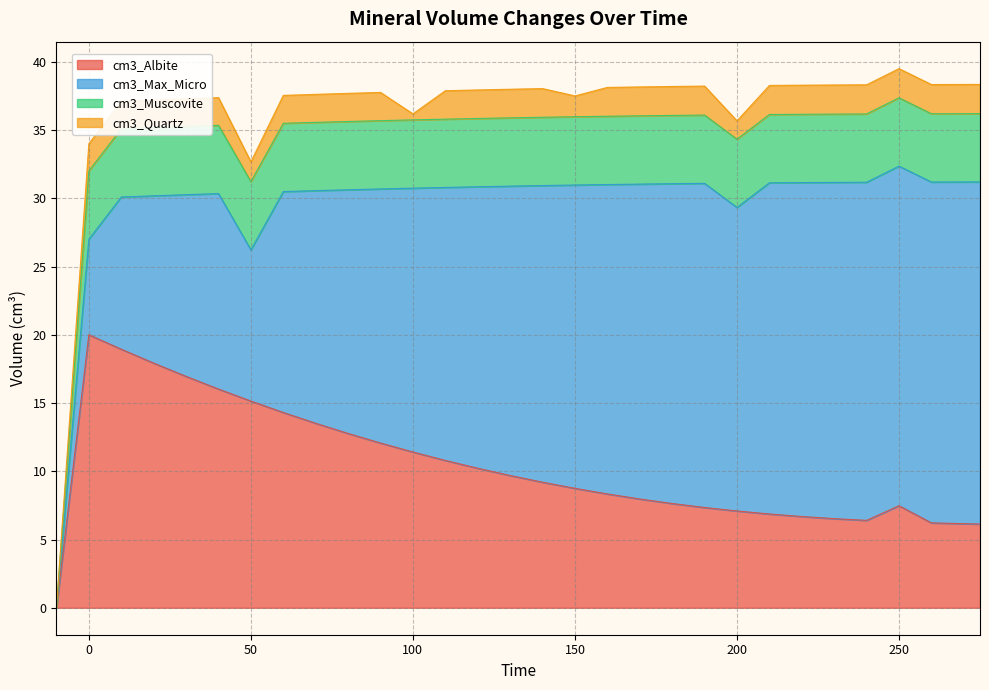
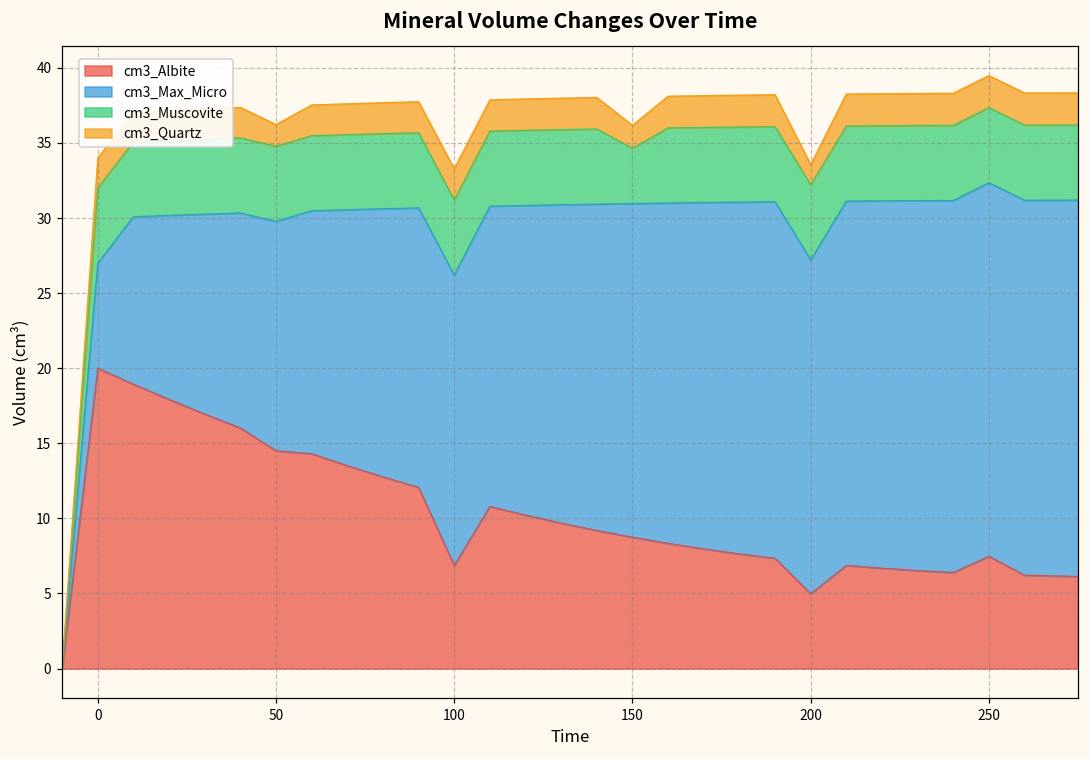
  {
    "cm3_Albite": {
      "0": 20.0,
-     "50": 15.1,
-     "100": 11.4,
+     "50": 14.5,
+     "100": 6.9,
      "150": 8.7,
-     "200": 7.1,
+     "200": 5.0,
      "250": 7.5
    },
    "cm3_Max_Micro": {
      "0": 7.0,
-     "50": 11.1,
+     "50": 15.3,
      "100": 19.3,
      "150": 22.2,
      "200": 22.2,
      "250": 24.9
    },
    "cm3_Muscovite": {
      "0": 5.0,
      "50": 5.0,
      "100": 5.0,
-     "150": 5.0,
+     "150": 3.7,
      "200": 5.0,
      "250": 5.0
    },
    "cm3_Quartz": {
      "0": 2.0,
      "50": 1.4,
-     "100": 0.4,
+     "100": 2.1,
      "150": 1.5,
      "200": 1.3,
      "250": 2.1
    }
  }
